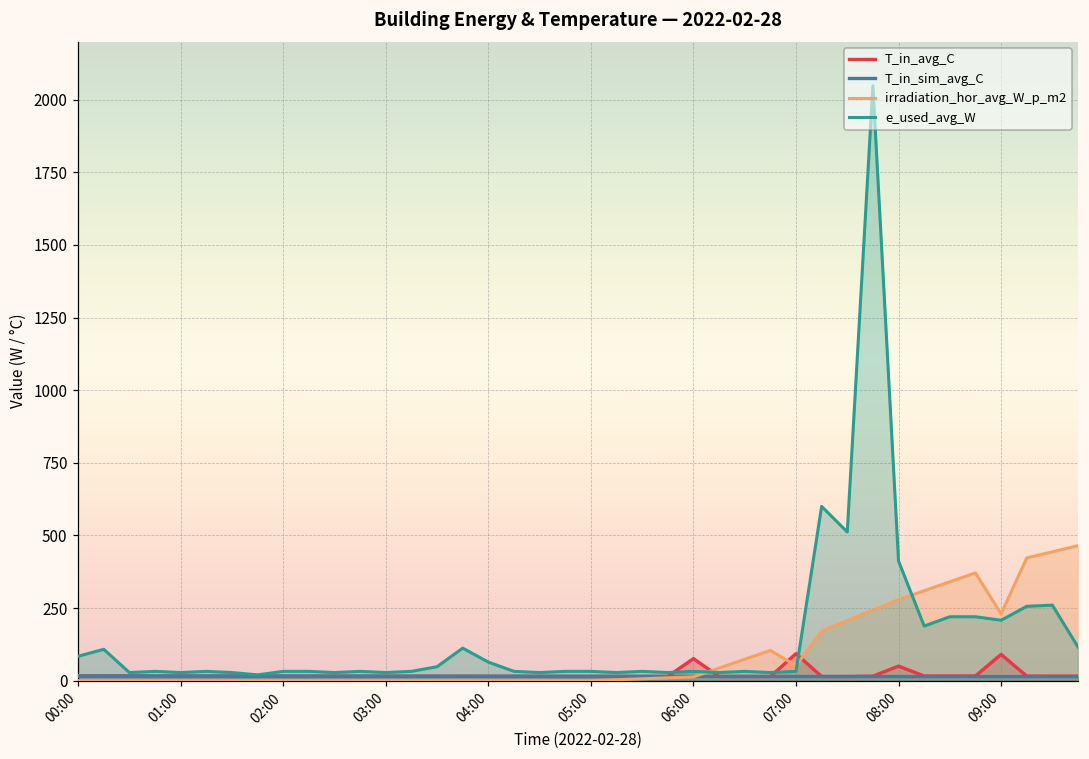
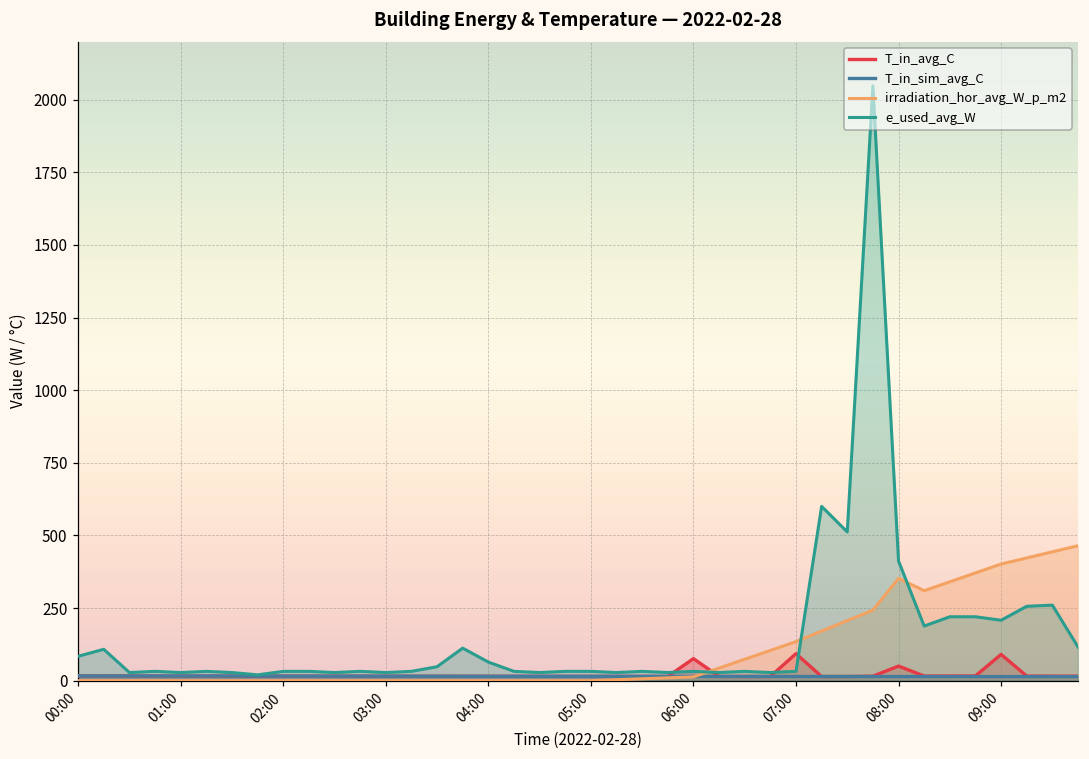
  {
    "T_in_avg_C": {
      "06:00": 80,
      "07:00": 90,
      "08:00": 50,
      "09:00": 90
    },
    "irradiation_hor_avg_W_p_m2": {
      "00:00": 0,
      "01:00": 0,
      "02:00": 0,
      "03:00": 0,
      "04:00": 0,
      "05:00": 0,
-     "07:00": 50,
-     "08:00": 280,
-     "09:00": 230
+     "07:00": 130,
+     "08:00": 350,
+     "09:00": 400
    }
  }
